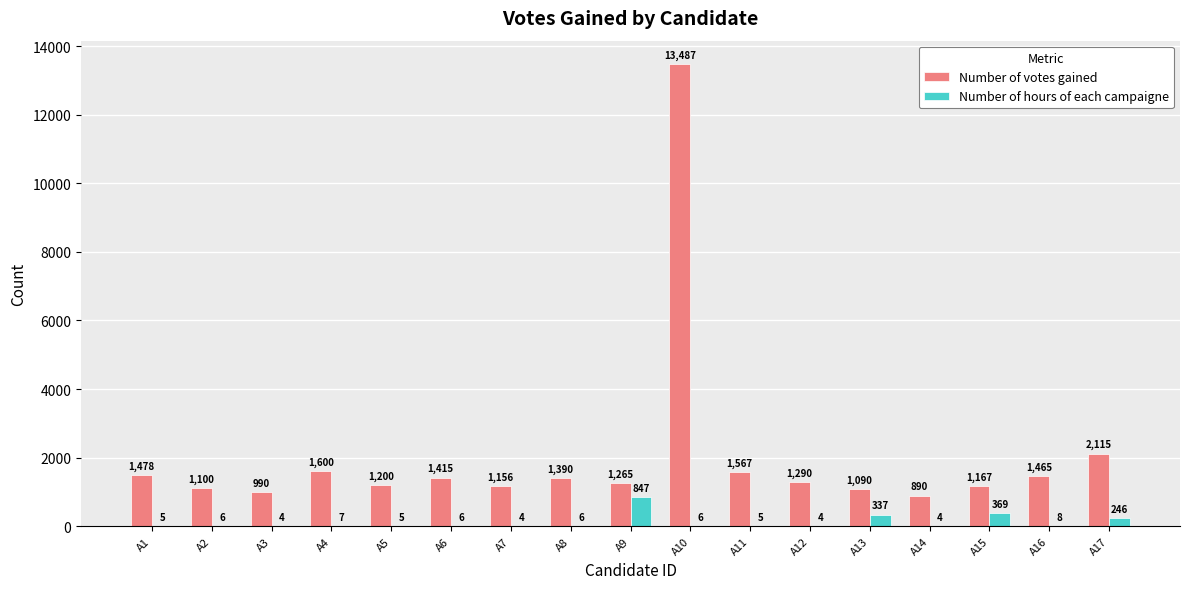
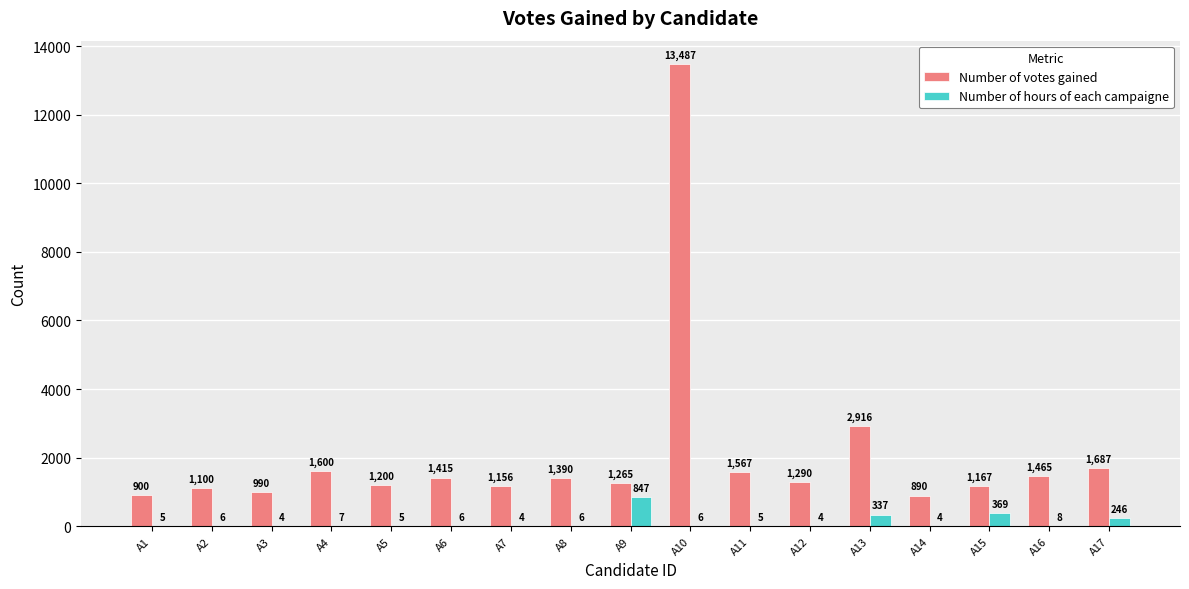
  {
    "Number of votes gained": {
-     "A1": "1,478",
+     "A1": "900",
      "A2": "1,100",
      "A3": "990",
      "A4": "1,600",
      "A5": "1,200",
      "A6": "1,415",
      "A7": "1,156",
      "A8": "1,390",
      "A9": "1,265",
      "A10": "13,487",
      "A11": "1,567",
      "A12": "1,290",
-     "A13": "1,090",
+     "A13": "2,916",
      "A14": "890",
      "A15": "1,167",
      "A16": "1,465",
-     "A17": "2,115"
+     "A17": "1,687"
    },
    "Number of hours of each campaigne": {
      "A1": "5",
      "A2": "6",
      "A3": "4",
      "A4": "7",
      "A5": "5",
      "A6": "6",
      "A7": "4",
      "A8": "6",
      "A9": "847",
      "A10": "6",
      "A11": "5",
      "A12": "4",
      "A13": "337",
      "A14": "4",
      "A15": "369",
      "A16": "8",
      "A17": "246"
    }
  }
